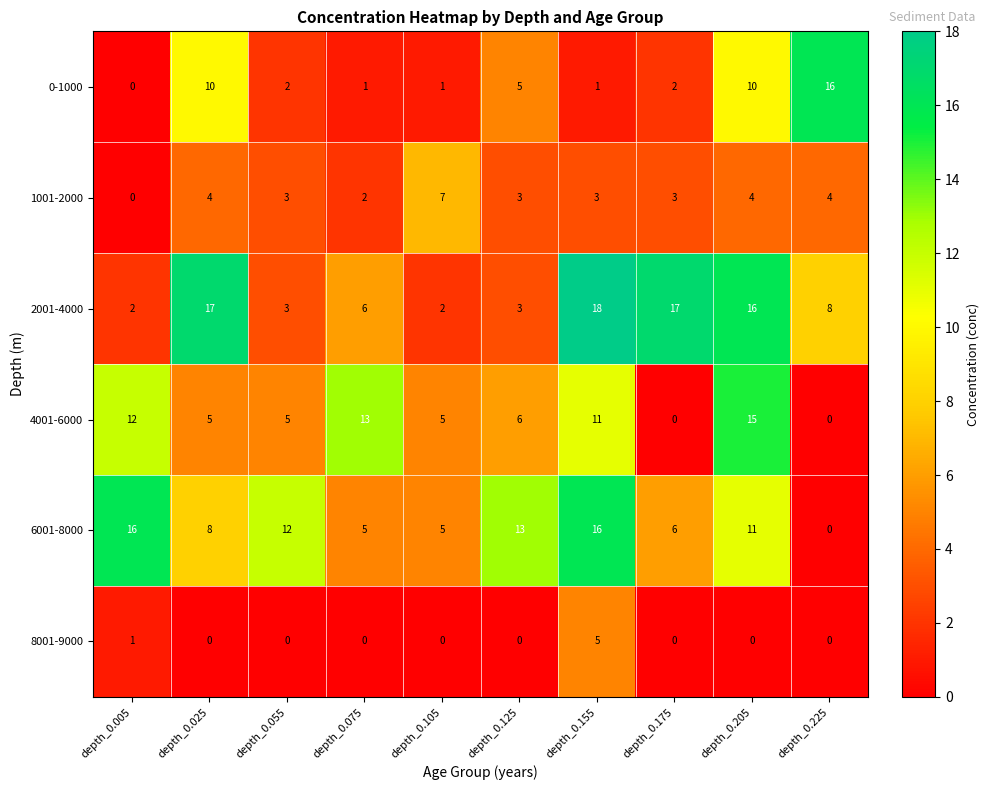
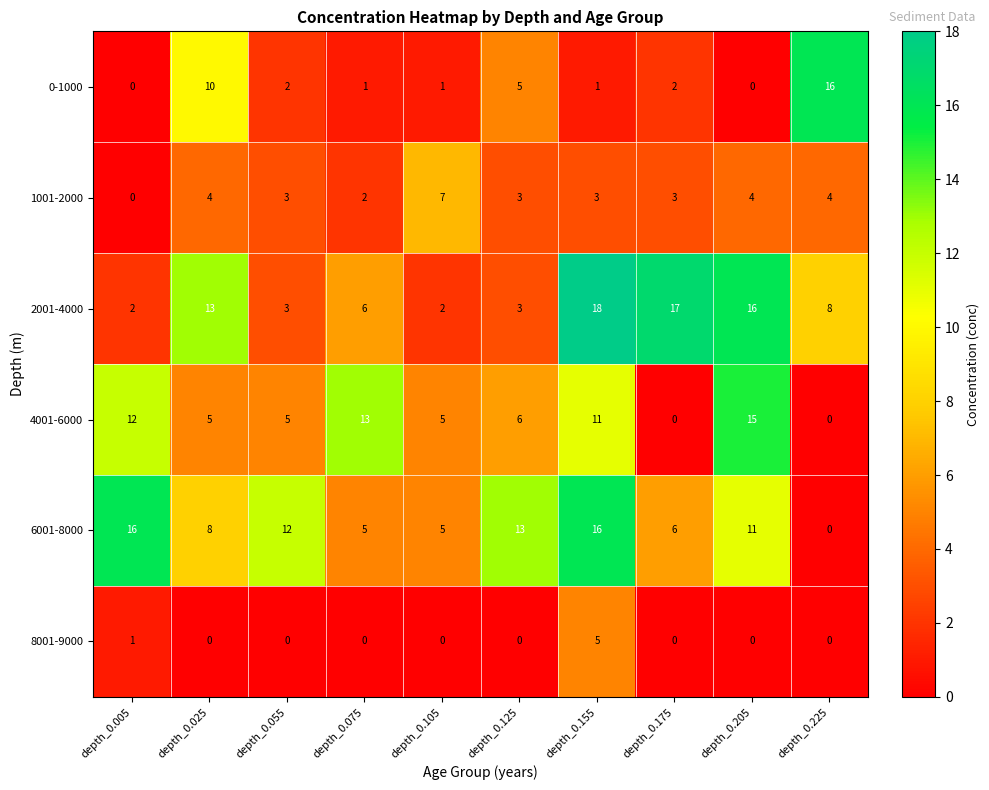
  {
    "0-1000": {
      "depth_0.005": 0,
      "depth_0.025": 10,
      "depth_0.055": 2,
      "depth_0.075": 1,
      "depth_0.105": 1,
      "depth_0.125": 5,
      "depth_0.155": 1,
      "depth_0.175": 2,
-     "depth_0.205": 10,
+     "depth_0.205": 0,
      "depth_0.225": 16
    },
    "1001-2000": {
      "depth_0.005": 0,
      "depth_0.025": 4,
      "depth_0.055": 3,
      "depth_0.075": 2,
      "depth_0.105": 7,
      "depth_0.125": 3,
      "depth_0.155": 3,
      "depth_0.175": 3,
      "depth_0.205": 4,
      "depth_0.225": 4
    },
    "2001-4000": {
      "depth_0.005": 2,
-     "depth_0.025": 17,
+     "depth_0.025": 13,
      "depth_0.055": 3,
      "depth_0.075": 6,
      "depth_0.105": 2,
      "depth_0.125": 3,
      "depth_0.155": 18,
      "depth_0.175": 17,
      "depth_0.205": 16,
      "depth_0.225": 8
    },
    "4001-6000": {
      "depth_0.005": 12,
      "depth_0.025": 5,
      "depth_0.055": 5,
      "depth_0.075": 13,
      "depth_0.105": 5,
      "depth_0.125": 6,
      "depth_0.155": 11,
      "depth_0.175": 0,
      "depth_0.205": 15,
      "depth_0.225": 0
    },
    "6001-8000": {
      "depth_0.005": 16,
      "depth_0.025": 8,
      "depth_0.055": 12,
      "depth_0.075": 5,
      "depth_0.105": 5,
      "depth_0.125": 13,
      "depth_0.155": 16,
      "depth_0.175": 6,
      "depth_0.205": 11,
      "depth_0.225": 0
    },
    "8001-9000": {
      "depth_0.005": 1,
      "depth_0.025": 0,
      "depth_0.055": 0,
      "depth_0.075": 0,
      "depth_0.105": 0,
      "depth_0.125": 0,
      "depth_0.155": 5,
      "depth_0.175": 0,
      "depth_0.205": 0,
      "depth_0.225": 0
    }
  }
